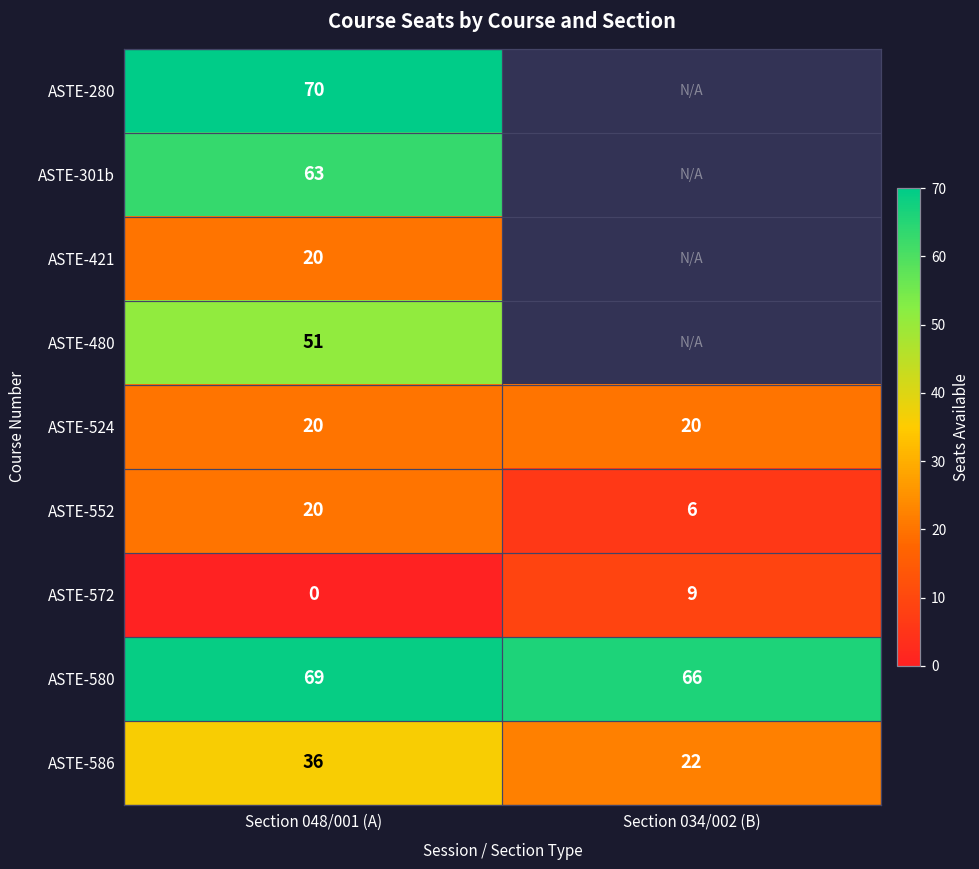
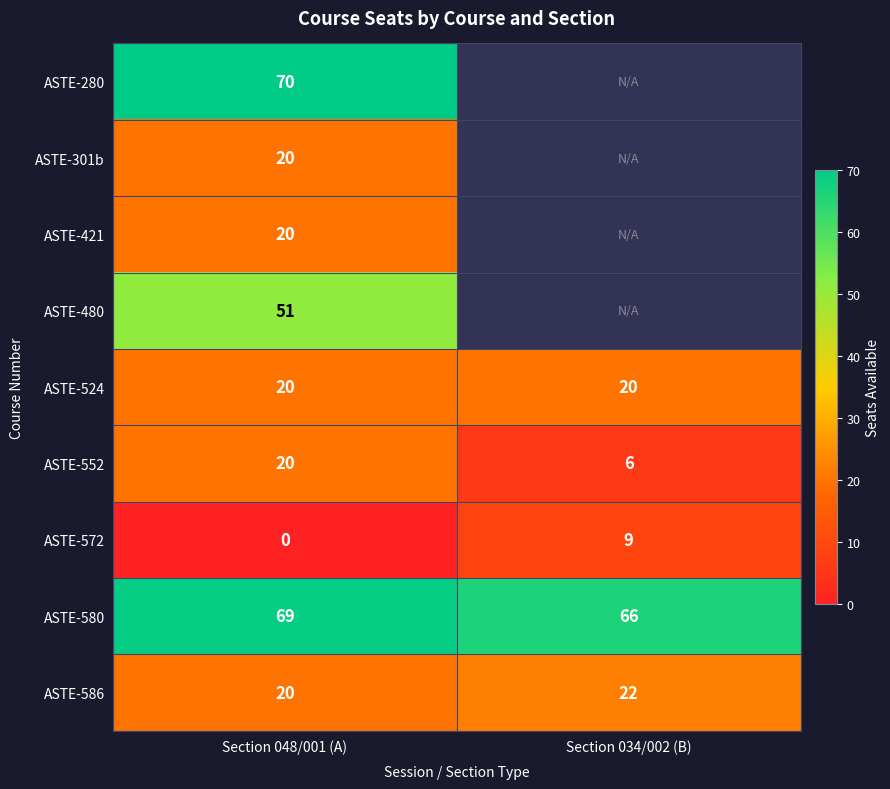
  {
    "ASTE-280": {
      "Section 048/001 (A)": 70
    },
    "ASTE-301b": {
-     "Section 048/001 (A)": 63
+     "Section 048/001 (A)": 20
    },
    "ASTE-421": {
      "Section 048/001 (A)": 20
    },
    "ASTE-480": {
      "Section 048/001 (A)": 51
    },
    "ASTE-524": {
      "Section 048/001 (A)": 20,
      "Section 034/002 (B)": 20
    },
    "ASTE-552": {
      "Section 048/001 (A)": 20,
      "Section 034/002 (B)": 6
    },
    "ASTE-572": {
      "Section 048/001 (A)": 0,
      "Section 034/002 (B)": 9
    },
    "ASTE-580": {
      "Section 048/001 (A)": 69,
      "Section 034/002 (B)": 66
    },
    "ASTE-586": {
-     "Section 048/001 (A)": 36,
+     "Section 048/001 (A)": 20,
      "Section 034/002 (B)": 22
    }
  }
